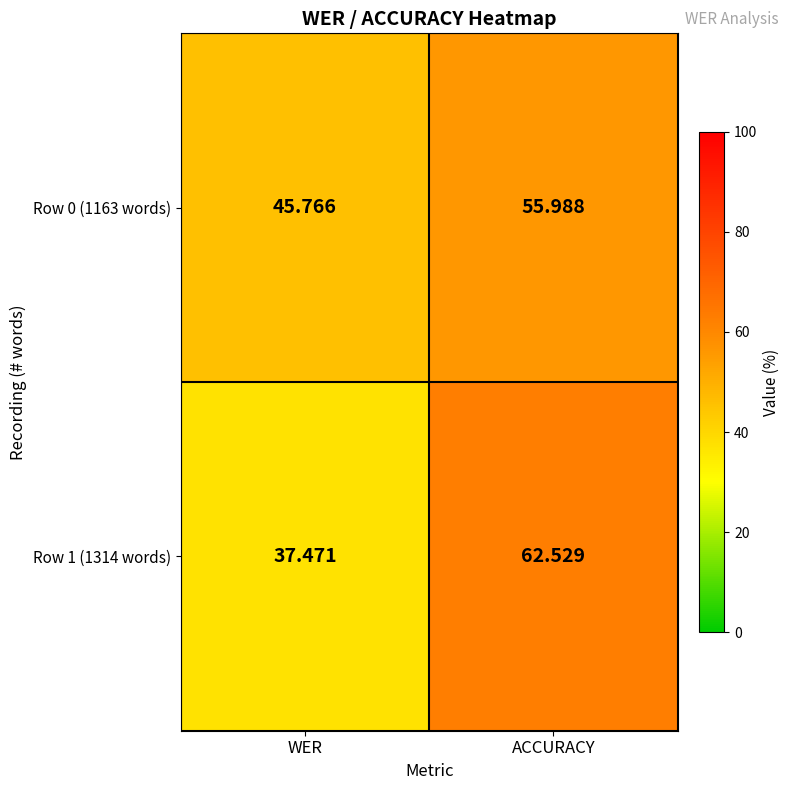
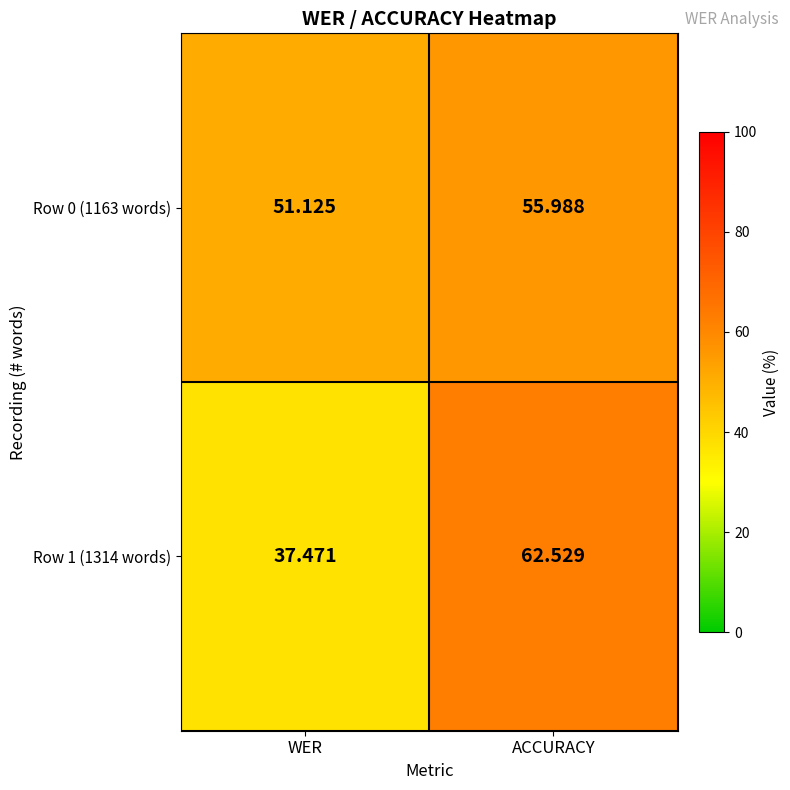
  {
    "Row 0 (1163 words)": {
-     "WER": 45.766,
+     "WER": 51.125,
      "ACCURACY": 55.988
    },
    "Row 1 (1314 words)": {
      "WER": 37.471,
      "ACCURACY": 62.529
    }
  }
